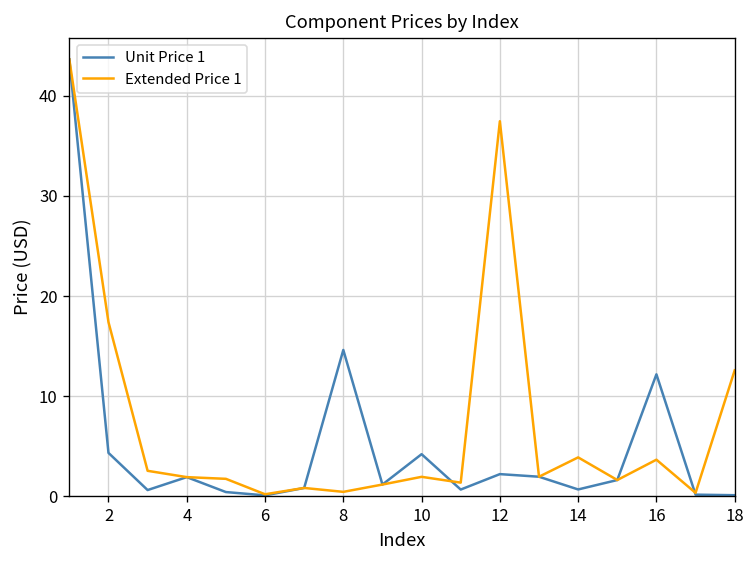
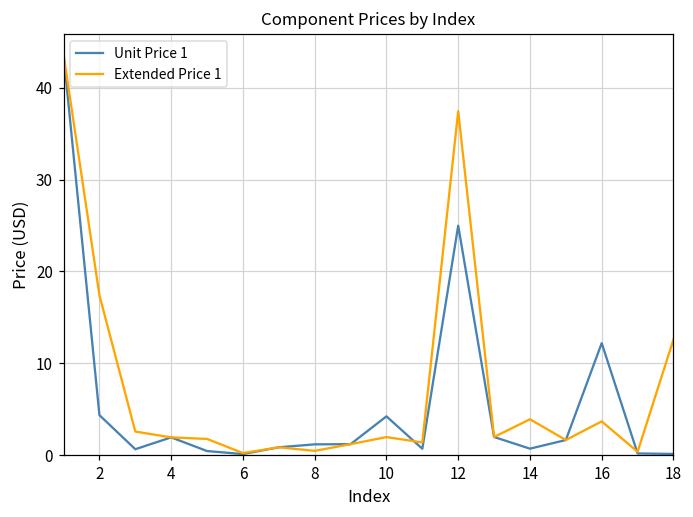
  {
    "Unit Price 1": {
      "2": 4,
-     "8": 15,
+     "8": 1,
      "10": 4,
-     "12": 2,
+     "12": 25,
      "14": 1,
      "16": 12,
      "18": 0
    },
    "Extended Price 1": {
      "2": 17,
      "8": 0,
      "10": 2,
      "12": 37,
      "14": 4,
      "16": 4,
      "18": 13
    }
  }
